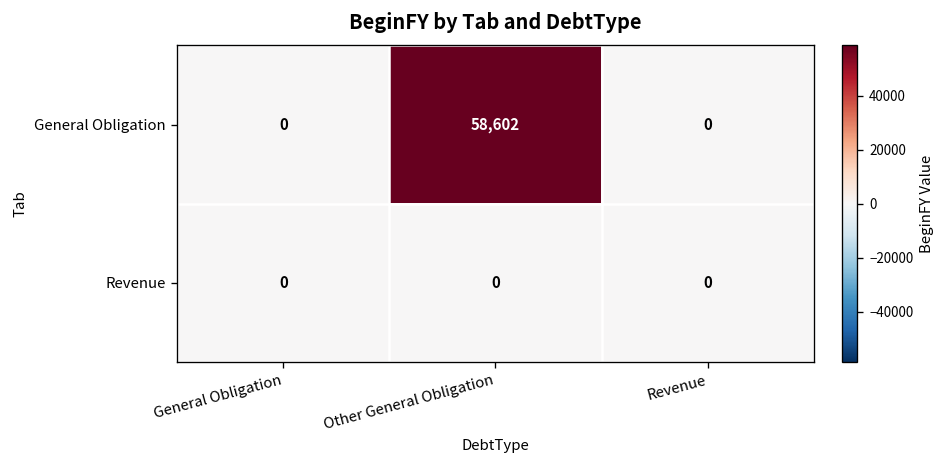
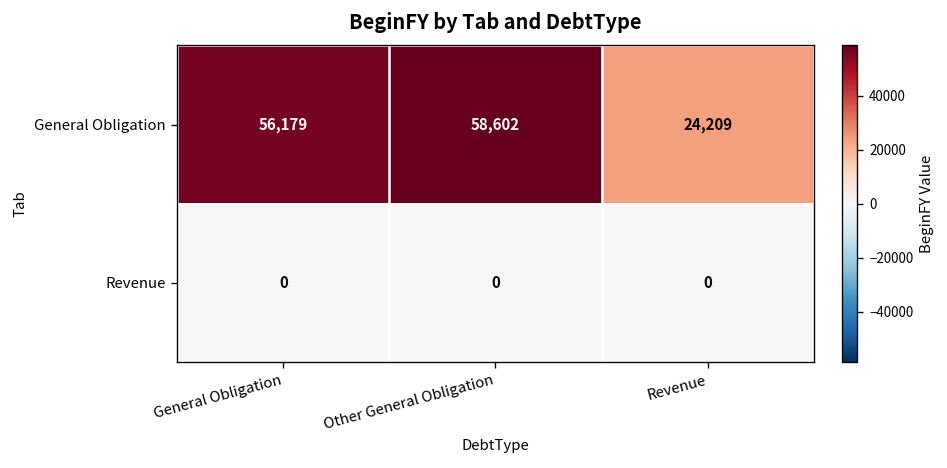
  {
    "General Obligation": {
-     "General Obligation": "0",
+     "General Obligation": "56,179",
      "Other General Obligation": "58,602",
-     "Revenue": "0"
+     "Revenue": "24,209"
    },
    "Revenue": {
      "General Obligation": "0",
      "Other General Obligation": "0",
      "Revenue": "0"
    }
  }
